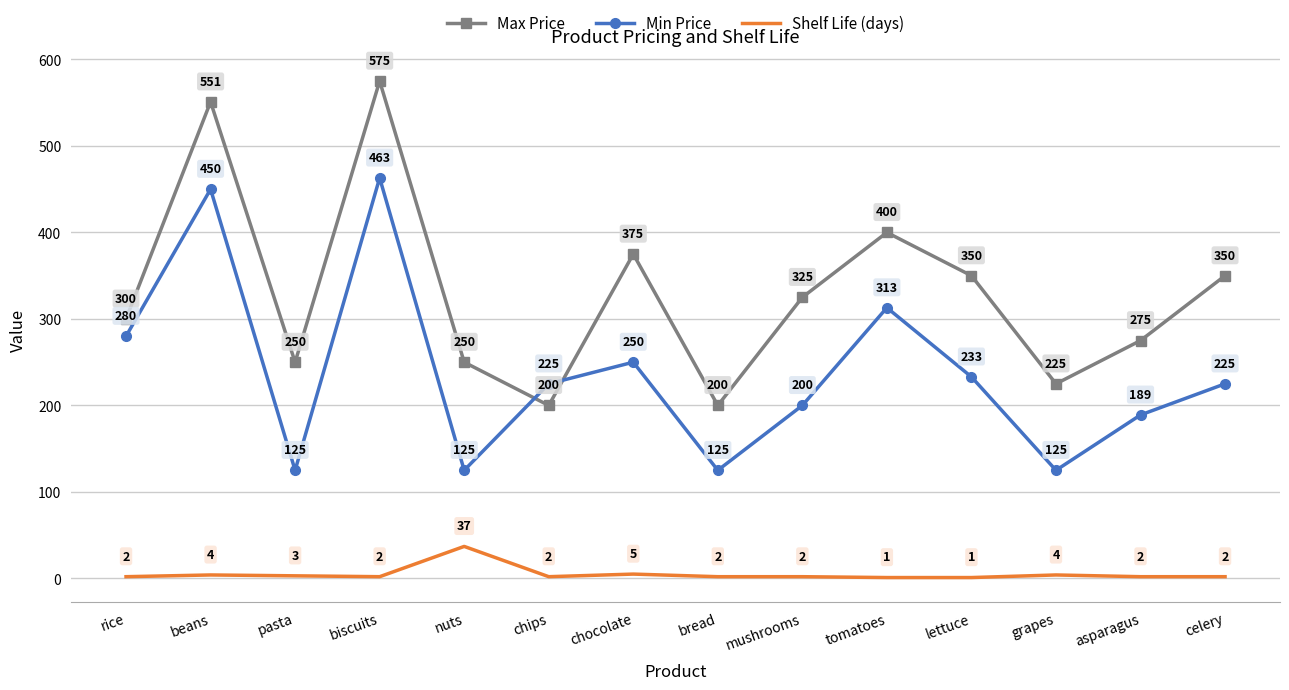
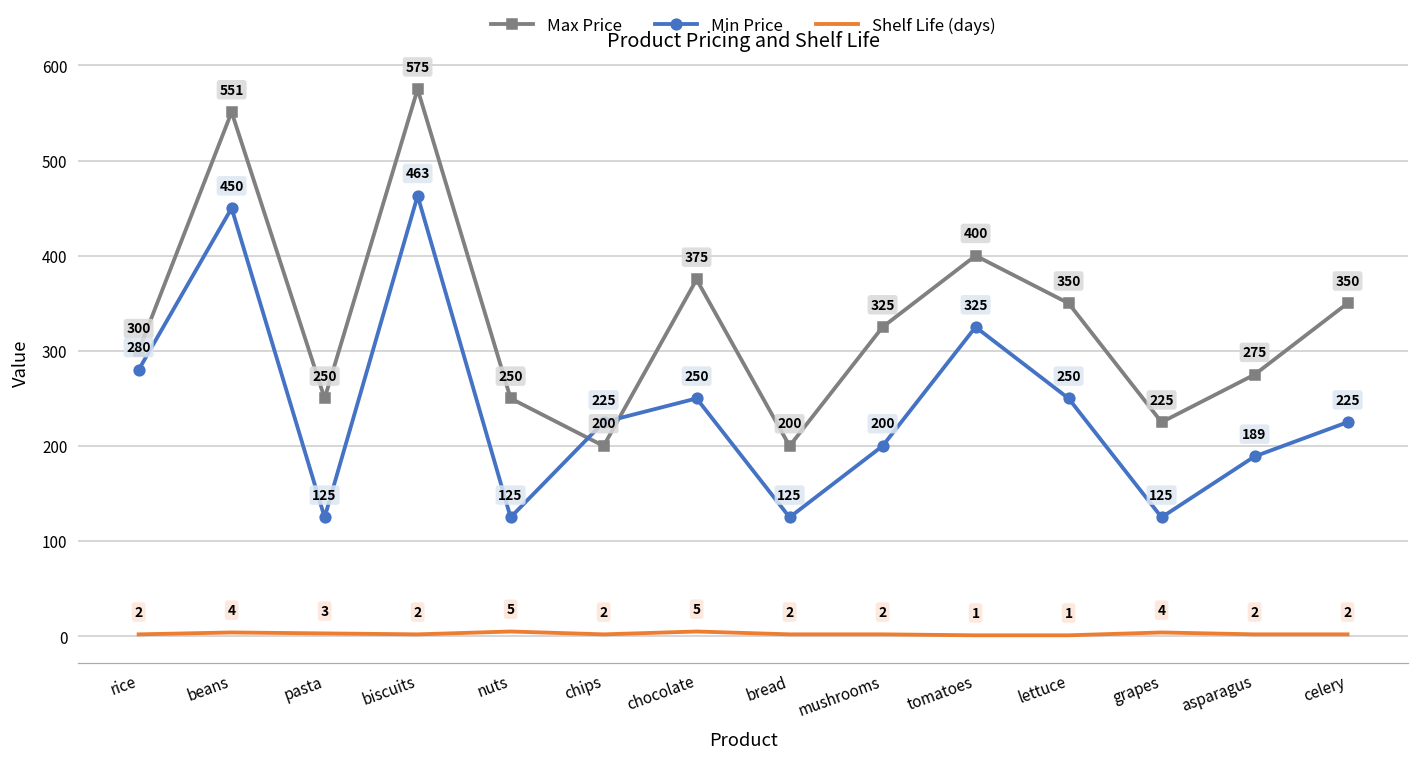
  {
    "Min Price": {
-     "tomatoes": 313,
-     "lettuce": 233
+     "tomatoes": 325,
+     "lettuce": 250
    },
    "Shelf Life (days)": {
-     "nuts": 37
+     "nuts": 5
    }
  }
